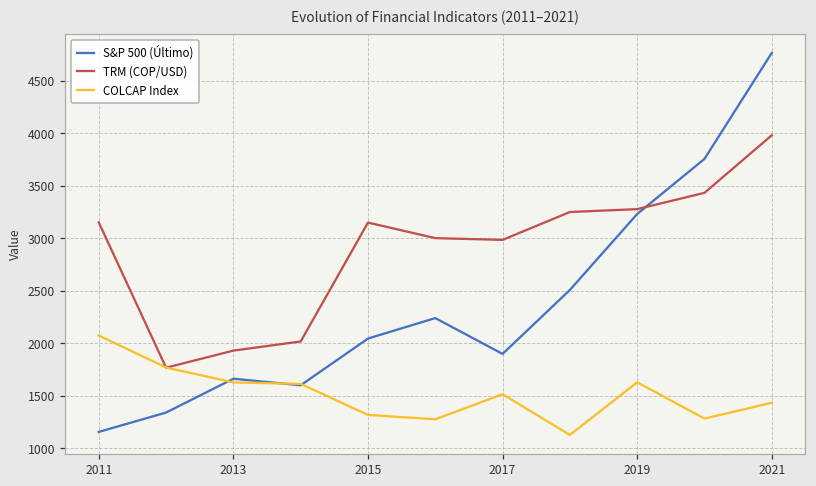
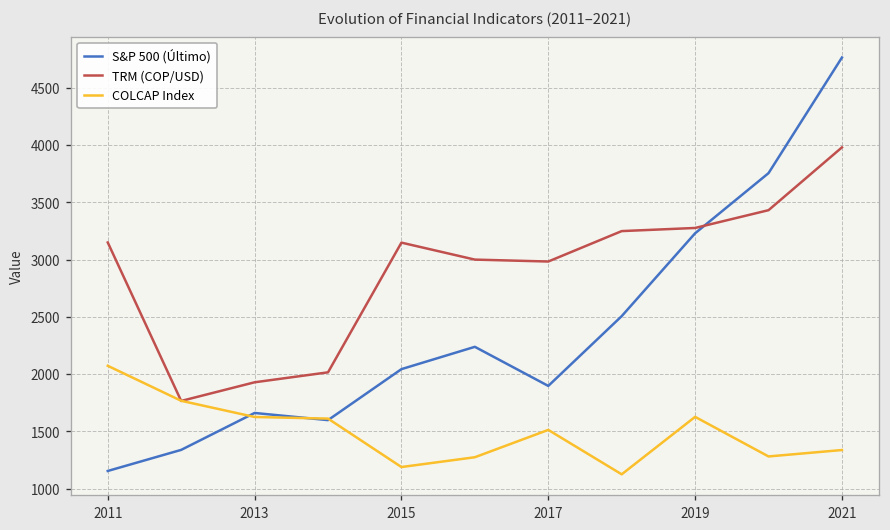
  {
    "S&P 500 (Último)": {
      "2011": 1200,
      "2013": 1700,
      "2015": 2000,
      "2017": 1900,
      "2019": 3200,
      "2021": 4800
    },
    "TRM (COP/USD)": {
      "2011": 3200,
      "2013": 1900,
      "2015": 3100,
      "2017": 3000,
      "2019": 3300,
      "2021": 4000
    },
    "COLCAP Index": {
      "2011": 2100,
      "2013": 1600,
-     "2015": 1300,
+     "2015": 1200,
      "2017": 1500,
      "2019": 1600,
-     "2021": 1400
+     "2021": 1300
    }
  }
